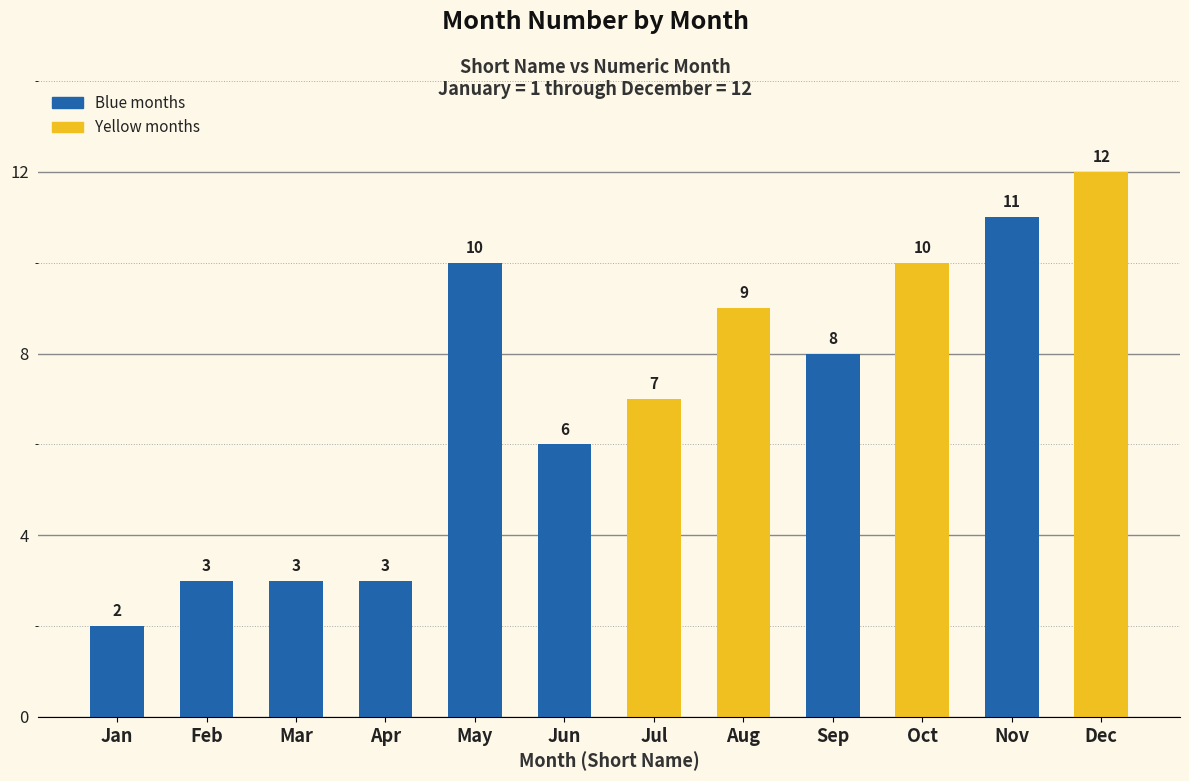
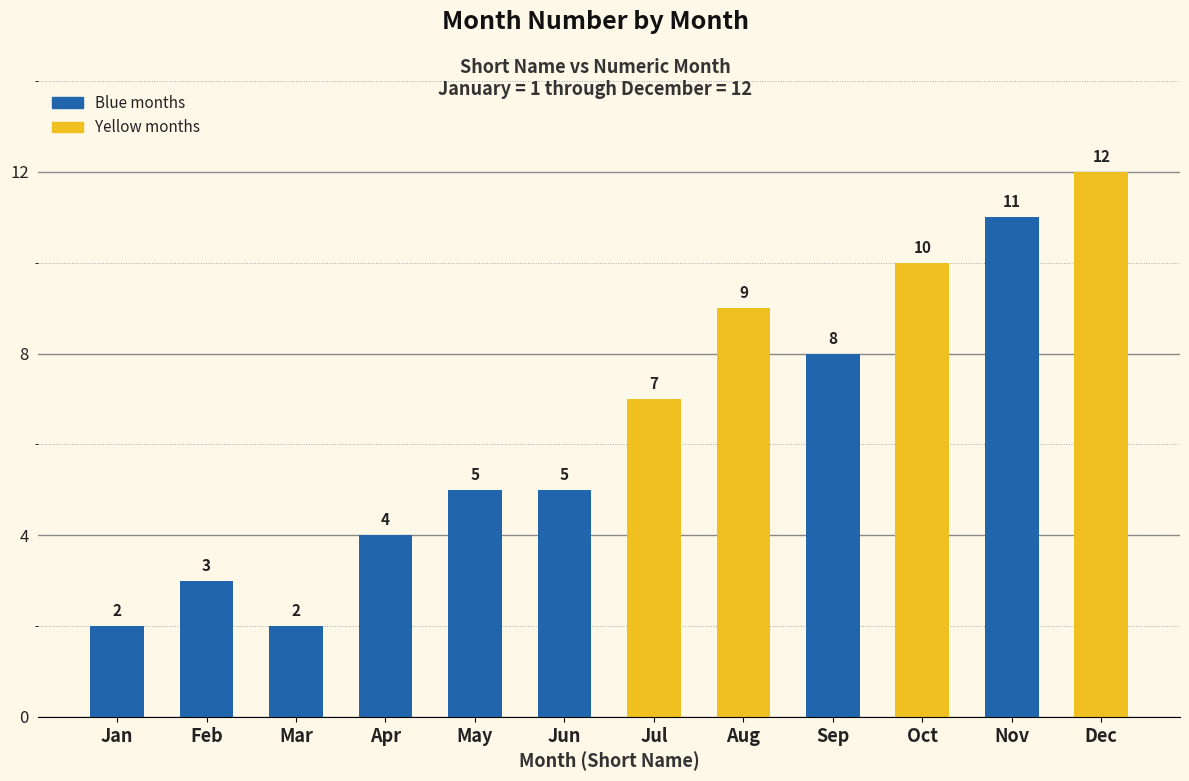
  {
    "Jan": 2,
    "Feb": 3,
-   "Mar": 3,
-   "Apr": 3,
-   "May": 10,
-   "Jun": 6,
+   "Mar": 2,
+   "Apr": 4,
+   "May": 5,
+   "Jun": 5,
    "Jul": 7,
    "Aug": 9,
    "Sep": 8,
    "Oct": 10,
    "Nov": 11,
    "Dec": 12
  }
